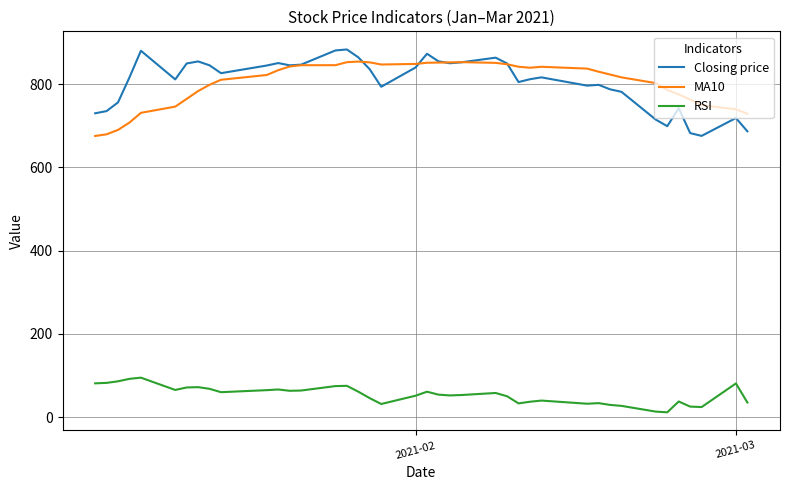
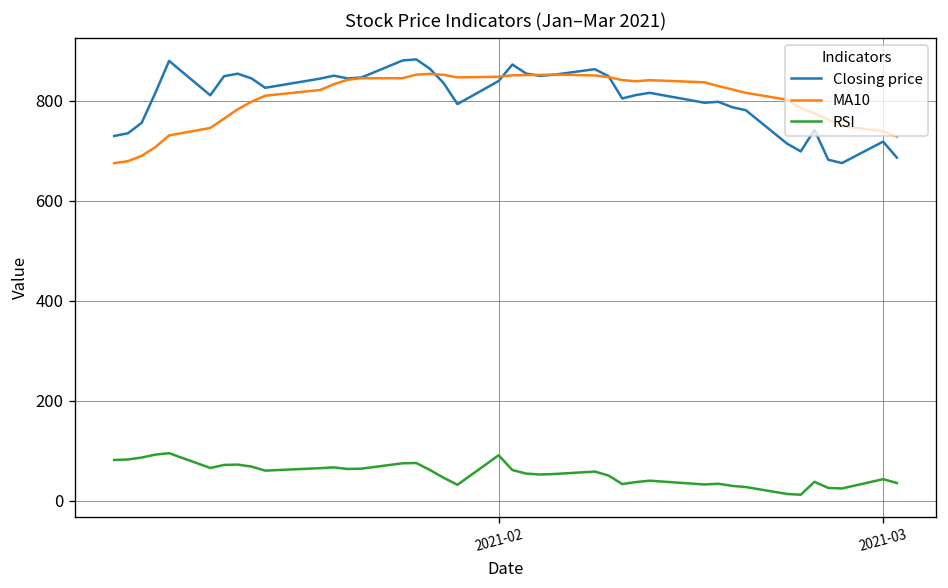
  {
    "Closing price": {
      "2021-02": 840
    },
    "MA10": {
      "2021-02": 850
    },
    "RSI": {
-     "2021-02": 50,
-     "2021-03": 80
+     "2021-02": 90,
+     "2021-03": 40
    }
  }
